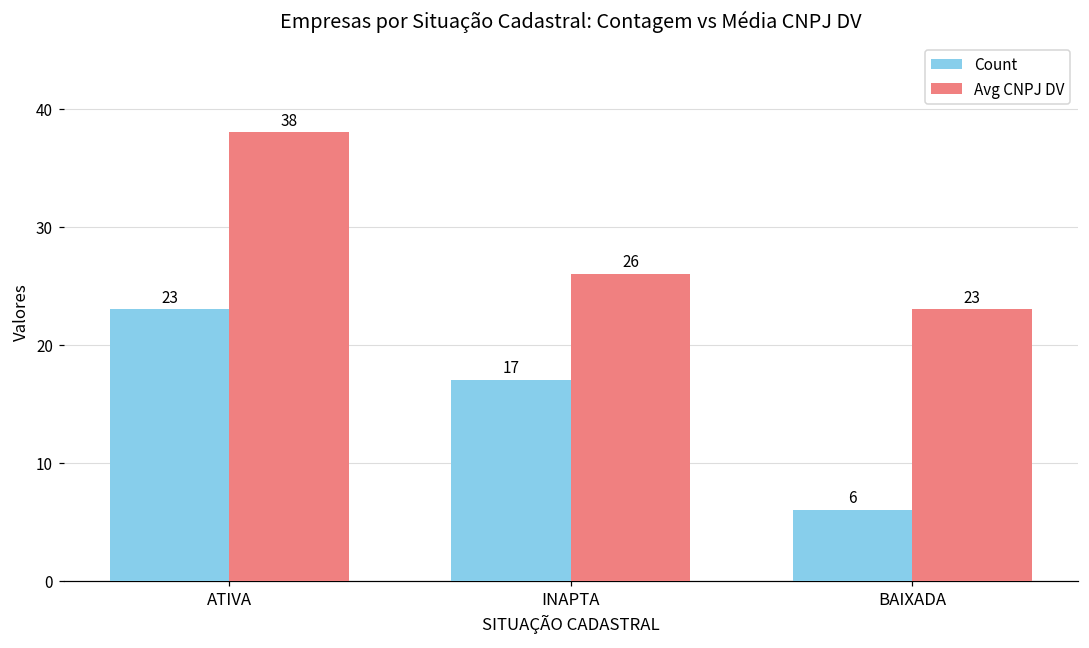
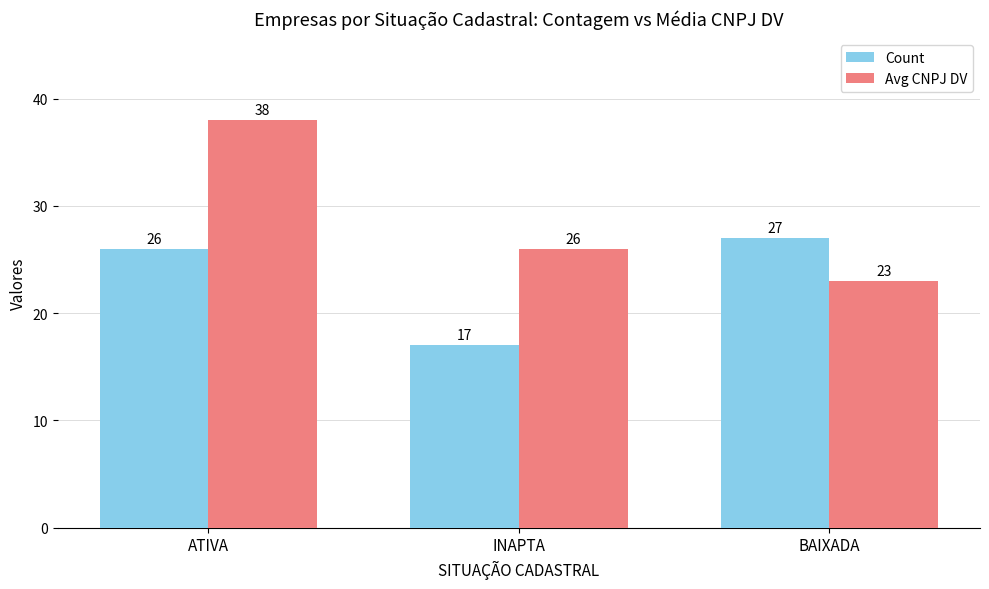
  {
    "Count": {
-     "ATIVA": 23,
+     "ATIVA": 26,
      "INAPTA": 17,
-     "BAIXADA": 6
+     "BAIXADA": 27
    },
    "Avg CNPJ DV": {
      "ATIVA": 38,
      "INAPTA": 26,
      "BAIXADA": 23
    }
  }
